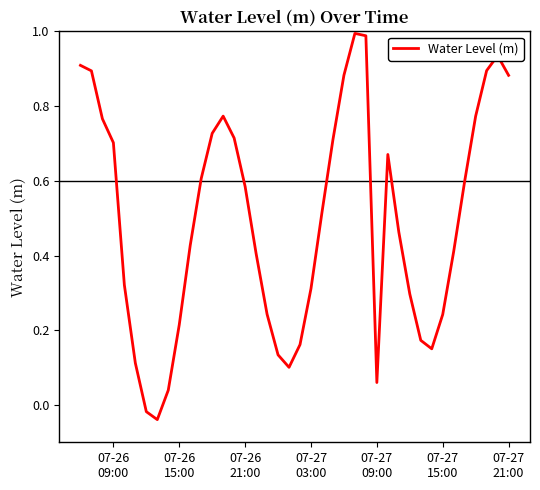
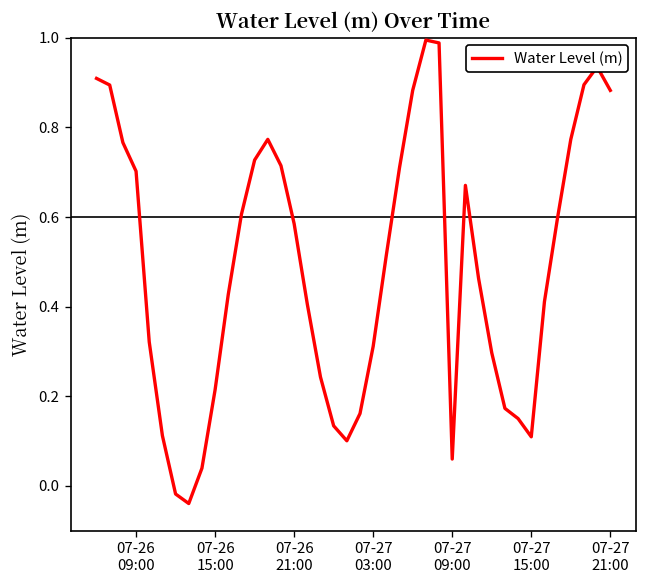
  {
    "07-26 09:00": 0.70,
    "07-26 15:00": 0.21,
    "07-26 21:00": 0.59,
    "07-27 03:00": 0.31,
    "07-27 09:00": 0.06,
-   "07-27 15:00": 0.24,
+   "07-27 15:00": 0.11,
    "07-27 21:00": 0.88
  }
